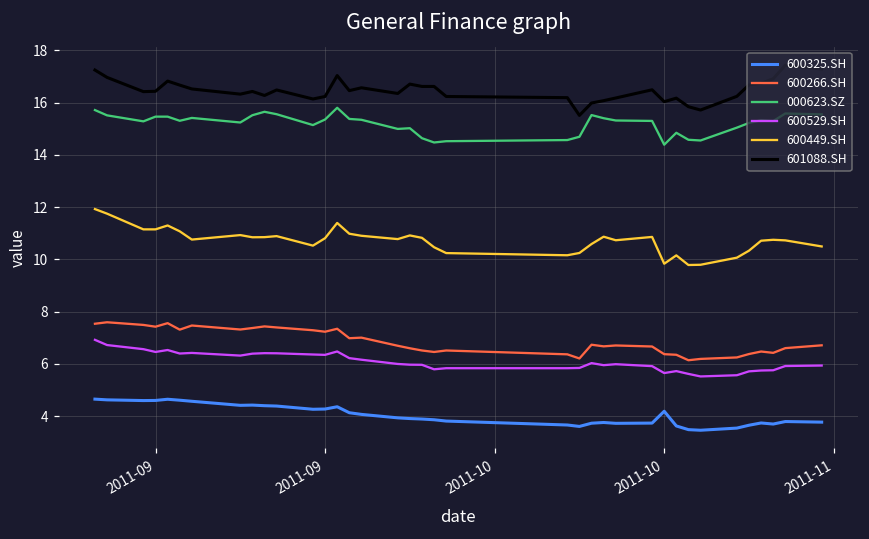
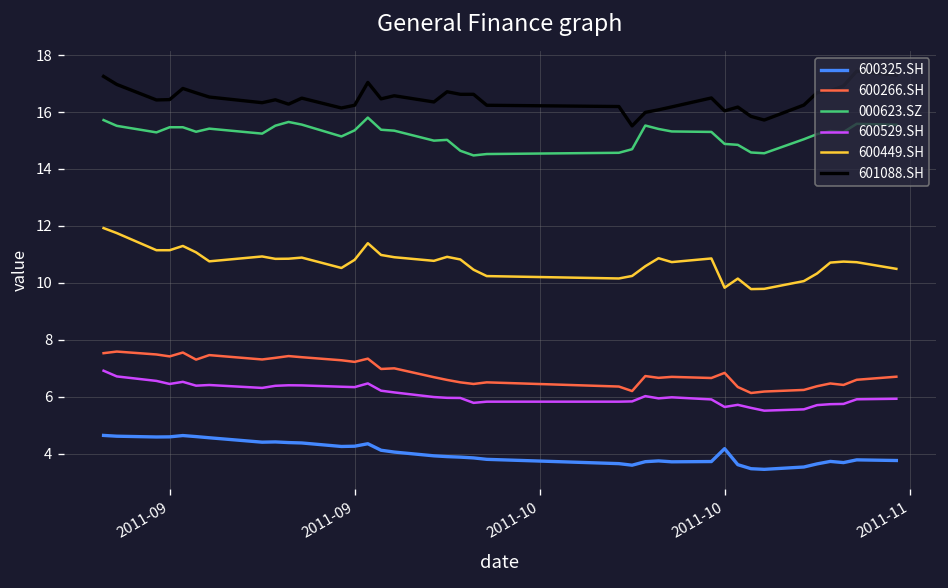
  {
    "600325.SH": {
      "2011-10": 4.2
    },
    "600266.SH": {
-     "2011-10": 6.4
+     "2011-10": 6.8
    },
    "000623.SZ": {
-     "2011-10": 14.4
+     "2011-10": 14.9
    },
    "600529.SH": {
      "2011-10": 5.6
    },
    "600449.SH": {
      "2011-10": 9.8
    },
    "601088.SH": {
      "2011-10": 16.0
    }
  }
